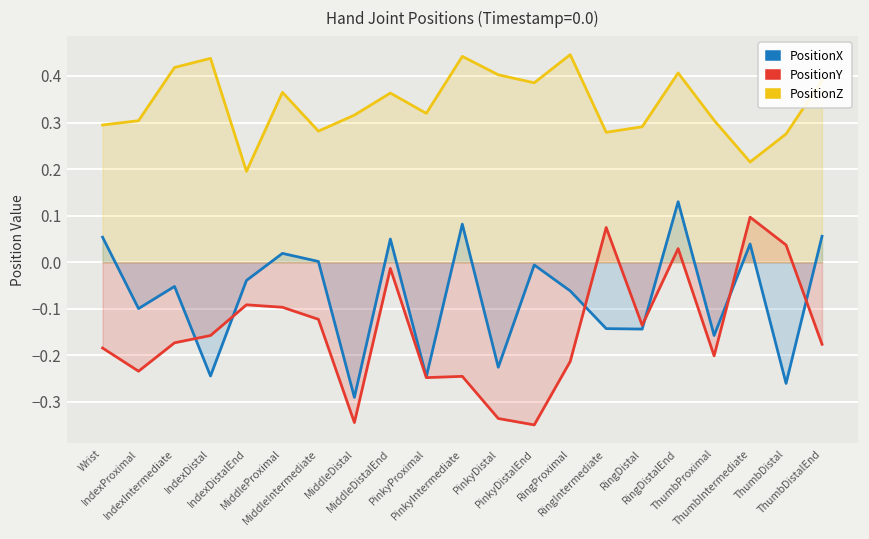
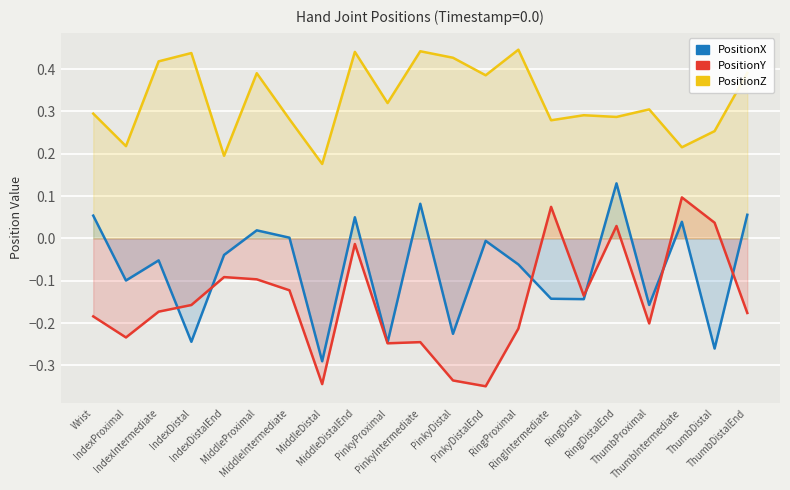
  {
    "PositionZ": {
      "Wrist": 0.29,
-     "IndexProximal": 0.30,
+     "IndexProximal": 0.22,
      "IndexIntermediate": 0.42,
      "IndexDistal": 0.44,
      "IndexDistalEnd": 0.20,
-     "MiddleProximal": 0.36,
+     "MiddleProximal": 0.39,
      "MiddleIntermediate": 0.28,
-     "MiddleDistal": 0.32,
-     "MiddleDistalEnd": 0.36,
+     "MiddleDistal": 0.18,
+     "MiddleDistalEnd": 0.44,
      "PinkyProximal": 0.32,
      "PinkyIntermediate": 0.44,
-     "PinkyDistal": 0.40,
+     "PinkyDistal": 0.43,
      "PinkyDistalEnd": 0.39,
      "RingProximal": 0.45,
      "RingIntermediate": 0.28,
      "RingDistal": 0.29,
-     "RingDistalEnd": 0.41,
+     "RingDistalEnd": 0.29,
      "ThumbProximal": 0.30,
      "ThumbIntermediate": 0.22,
-     "ThumbDistal": 0.28
+     "ThumbDistal": 0.25
    }
  }
